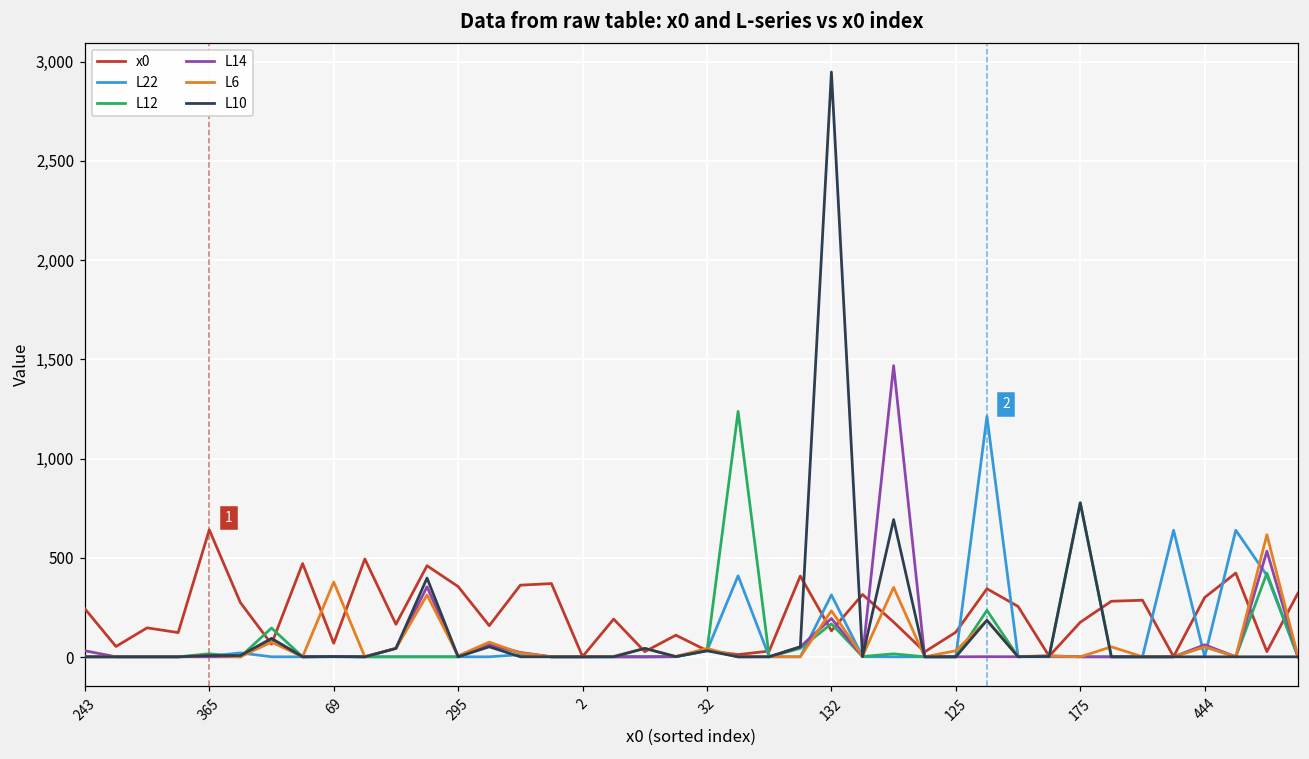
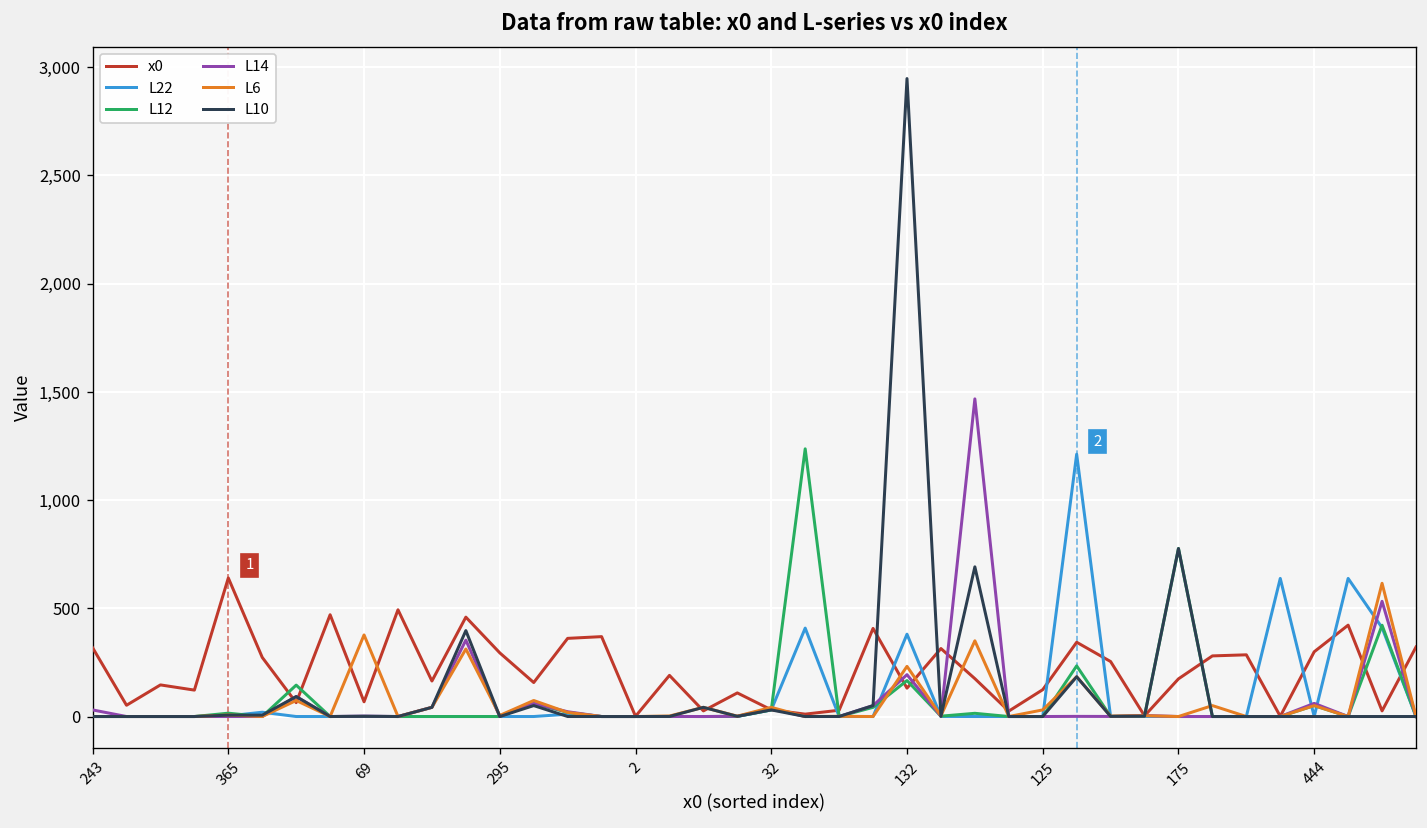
  {
    "x0": {
-     "243": "240",
+     "243": "320",
      "69": "70",
-     "295": "360",
+     "295": "300",
      "132": "130",
      "125": "130",
      "175": "180",
      "444": "300"
    },
    "L22": {
-     "132": "310"
+     "132": "380"
    },
    "L12": {
      "132": "170"
    },
    "L14": {
      "243": "30",
      "132": "190"
    },
    "L6": {
      "69": "380",
      "132": "230",
      "125": "30"
    },
    "L10": {
      "132": "2,950"
    }
  }
